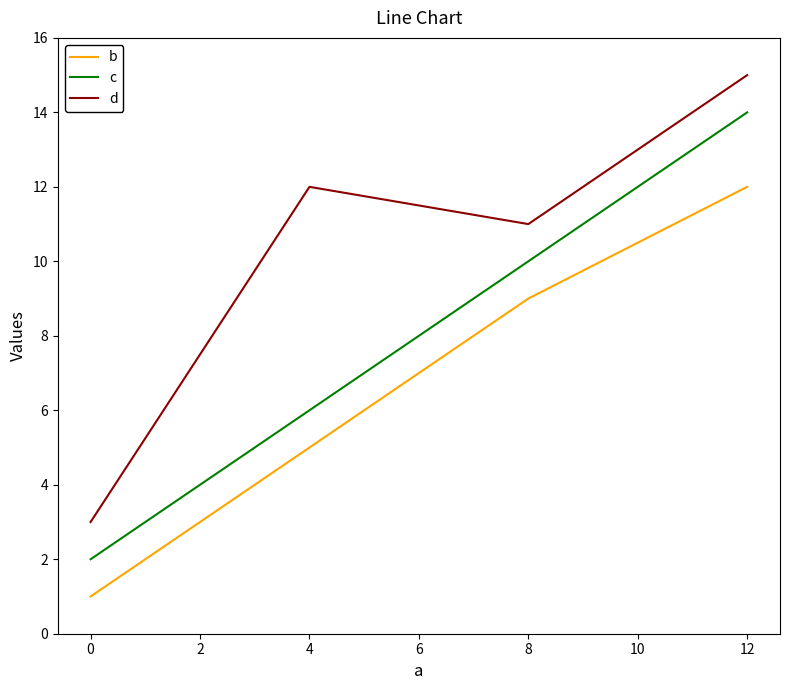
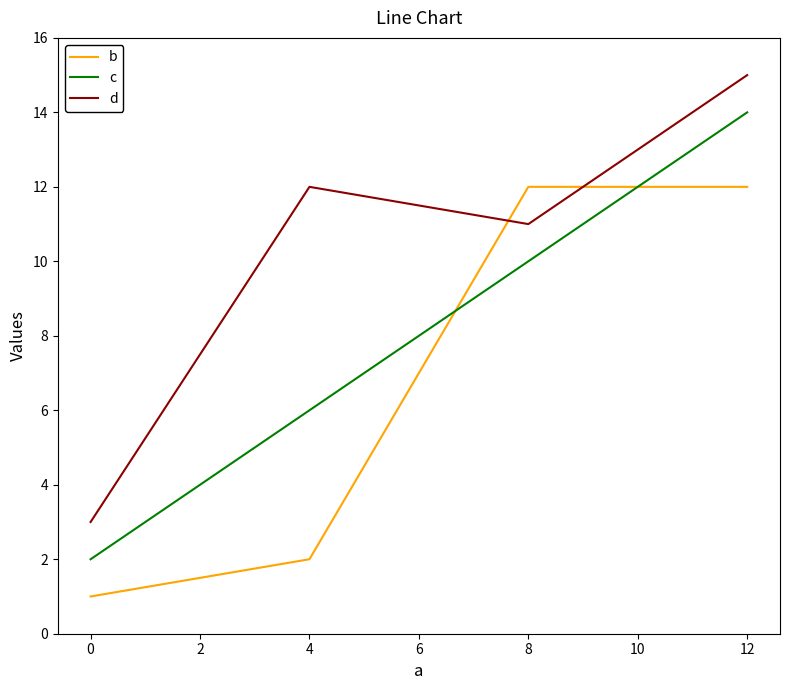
  {
    "b": {
      "0": 1,
-     "4": 5,
-     "8": 9,
+     "4": 2,
+     "8": 12,
      "12": 12
    },
    "c": {
      "0": 2,
      "4": 6,
      "8": 10,
      "12": 14
    },
    "d": {
      "0": 3,
      "4": 12,
      "8": 11,
      "12": 15
    }
  }
